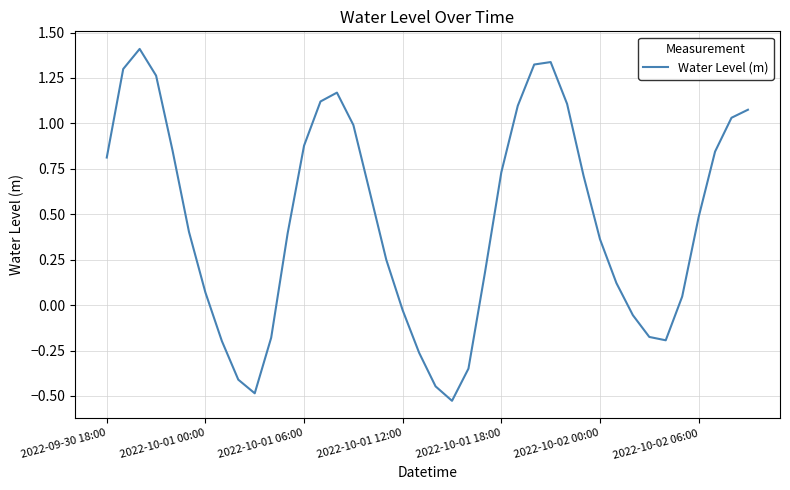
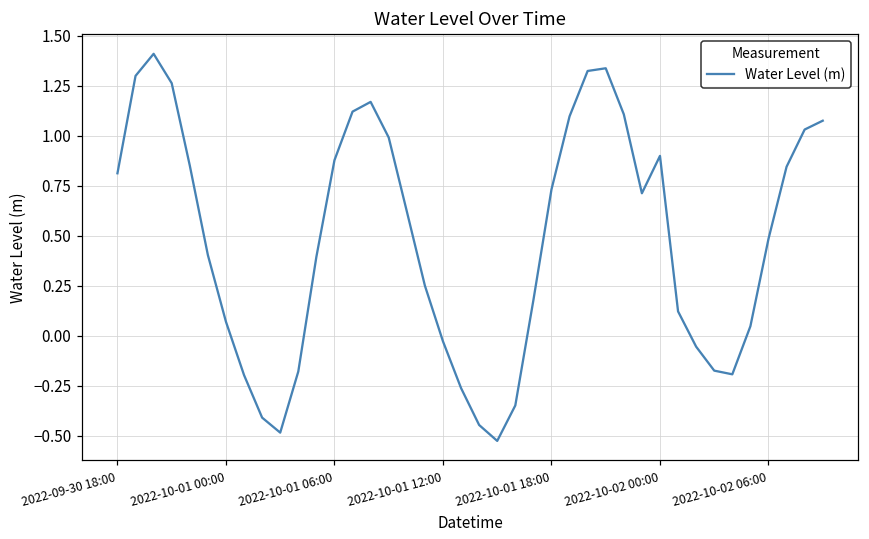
  {
    "2022-09-30 18:00": 0.81,
    "2022-10-01 00:00": 0.07,
    "2022-10-01 06:00": 0.88,
    "2022-10-01 12:00": -0.03,
    "2022-10-01 18:00": 0.73,
-   "2022-10-02 00:00": 0.36,
+   "2022-10-02 00:00": 0.90,
    "2022-10-02 06:00": 0.48
  }
